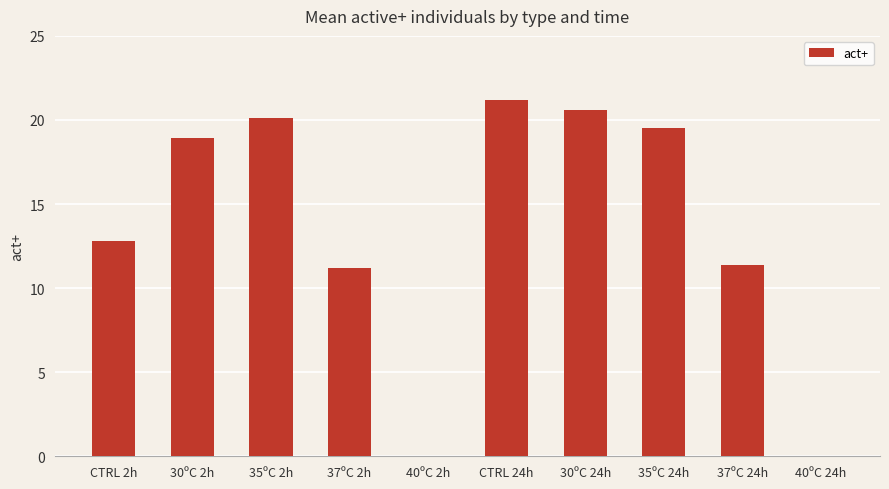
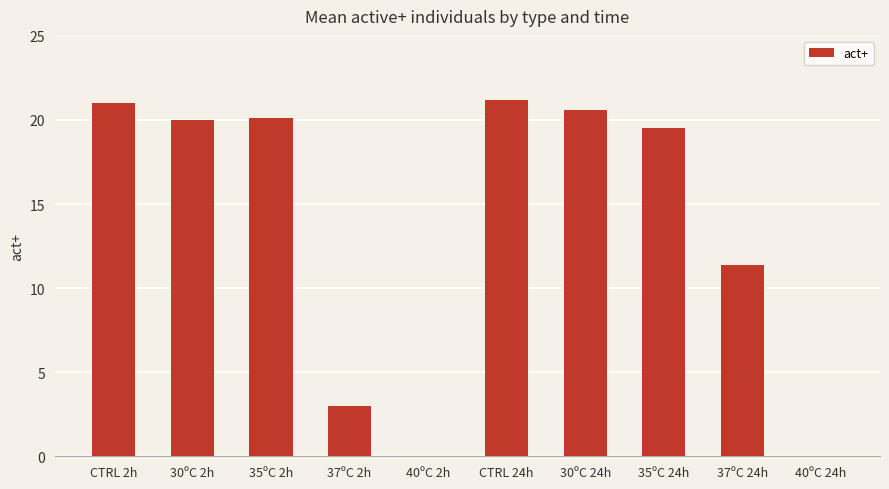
  {
-   "CTRL 2h": 12.8,
-   "30ºC 2h": 18.9,
+   "CTRL 2h": 21.0,
+   "30ºC 2h": 20.0,
    "35ºC 2h": 20.1,
-   "37ºC 2h": 11.2,
+   "37ºC 2h": 3.0,
    "40ºC 2h": 0.0,
    "CTRL 24h": 21.2,
    "30ºC 24h": 20.6,
    "35ºC 24h": 19.5,
    "37ºC 24h": 11.4,
    "40ºC 24h": 0.0
  }
